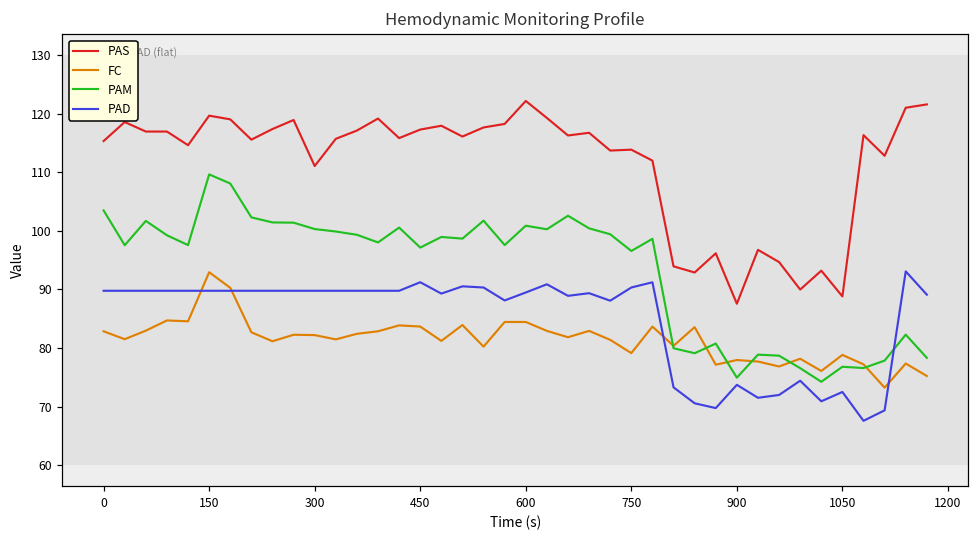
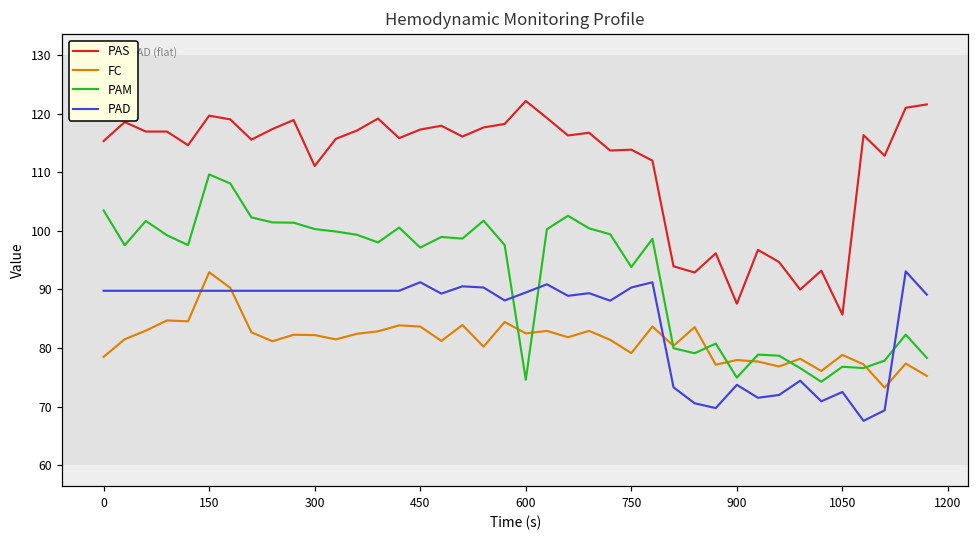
  {
    "PAS": {
      "0": 115,
      "150": 120,
      "300": 111,
      "450": 117,
      "600": 122,
      "750": 114,
      "900": 88,
-     "1050": 89
+     "1050": 86
    },
    "FC": {
-     "0": 83,
+     "0": 79,
      "150": 93,
      "300": 82,
      "450": 84,
-     "600": 84,
+     "600": 83,
      "750": 79,
      "900": 78,
      "1050": 79
    },
    "PAM": {
      "0": 103,
      "150": 110,
      "300": 100,
      "450": 97,
-     "600": 101,
-     "750": 97,
+     "600": 75,
+     "750": 94,
      "900": 75,
      "1050": 77
    },
    "PAD": {
      "0": 90,
      "150": 90,
      "300": 90,
      "450": 91,
      "600": 89,
      "750": 90,
      "900": 74,
      "1050": 73
    }
  }
